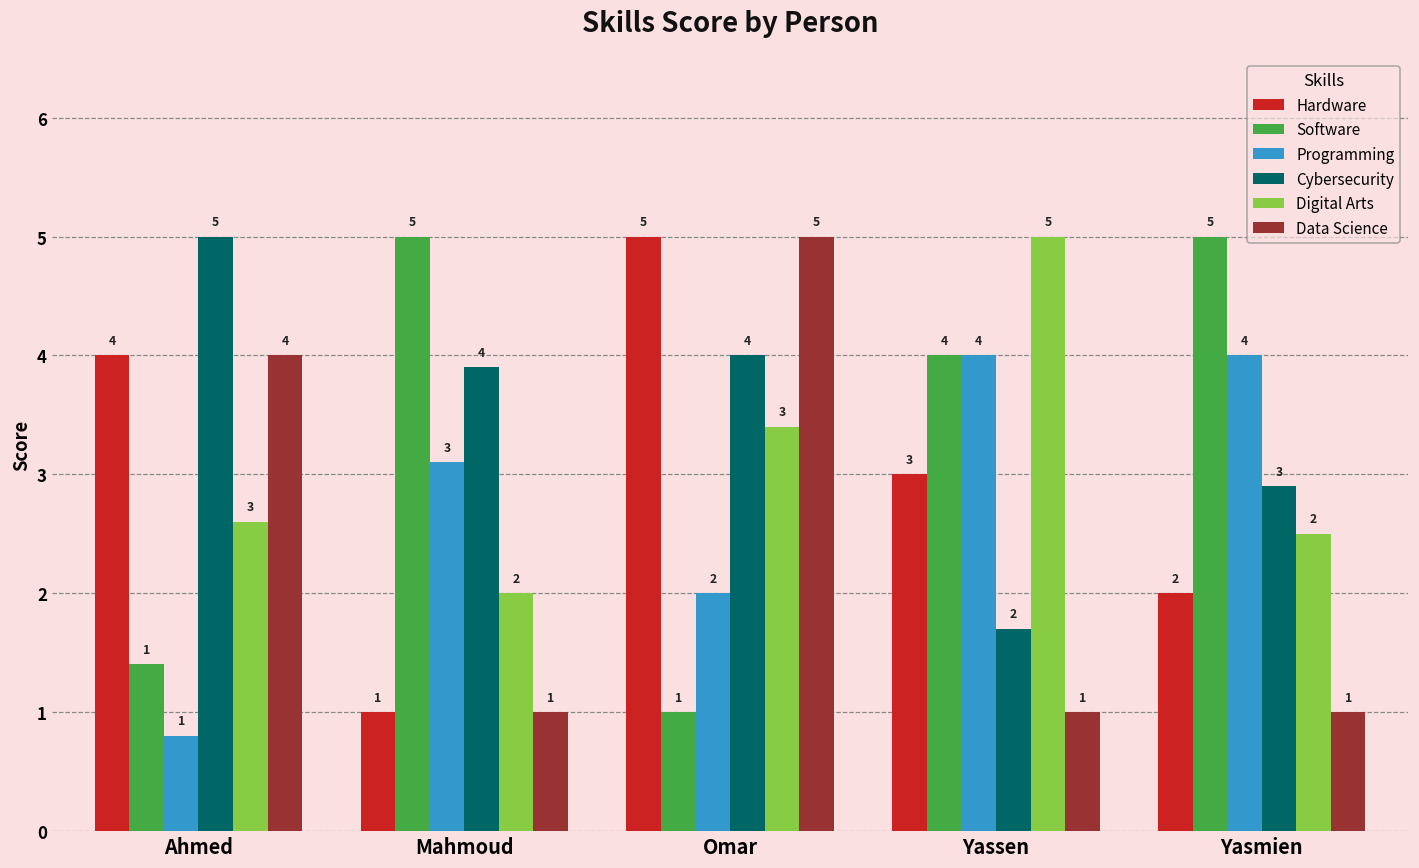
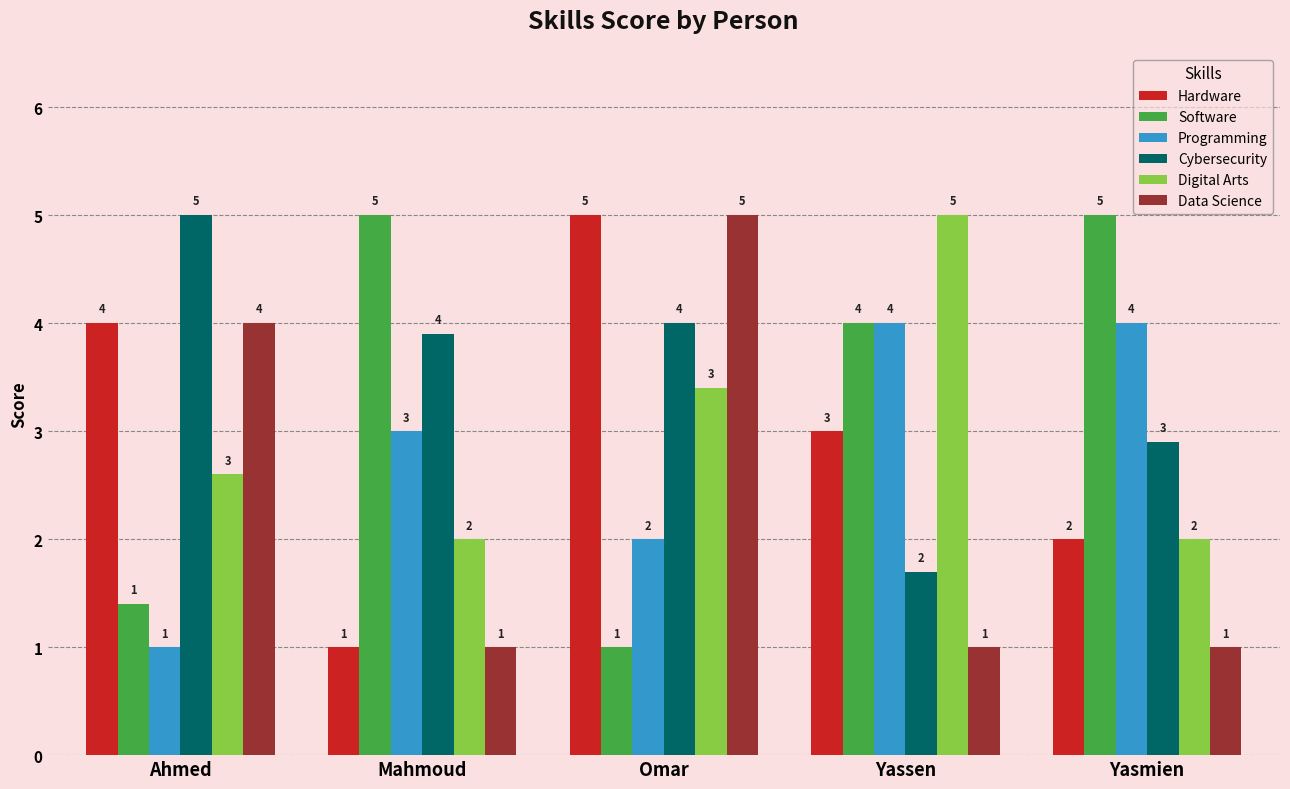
  {
    "Software": {
      "Ahmed": 1,
      "Mahmoud": 5,
      "Omar": 1,
      "Yassen": 4,
      "Yasmien": 5
    },
    "Programming": {
-     "Ahmed": 0.8,
-     "Mahmoud": 3.1
+     "Ahmed": 1.0,
+     "Mahmoud": 3.0
    },
    "Cybersecurity": {
      "Ahmed": 5,
      "Mahmoud": 4,
      "Omar": 4,
      "Yassen": 2,
      "Yasmien": 3
    },
    "Digital Arts": {
-     "Yasmien": 2.5
+     "Yasmien": 2.0
    }
  }
